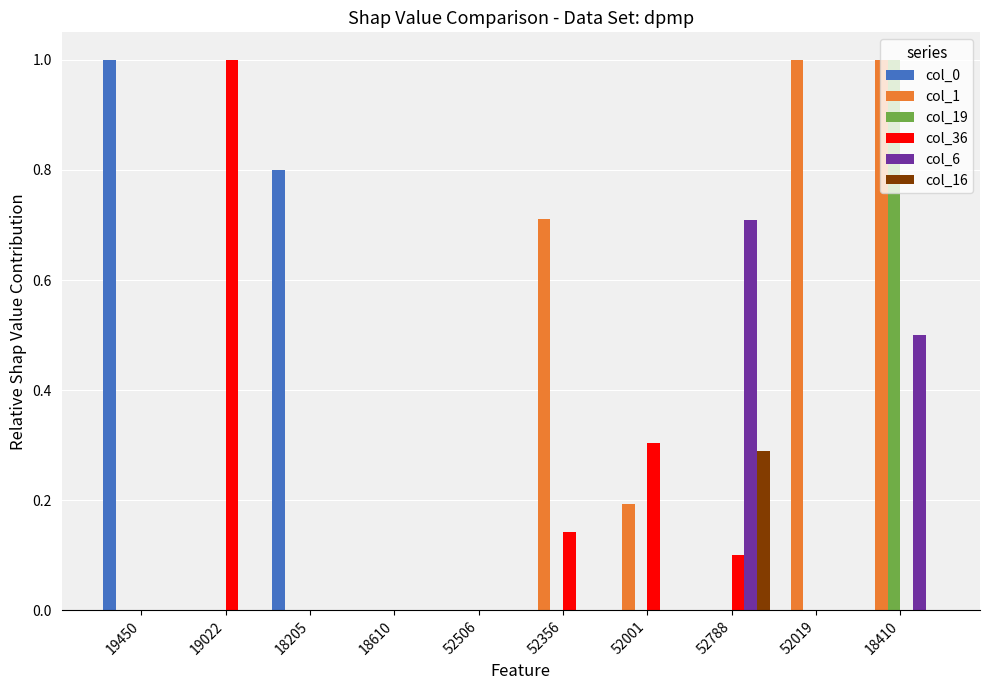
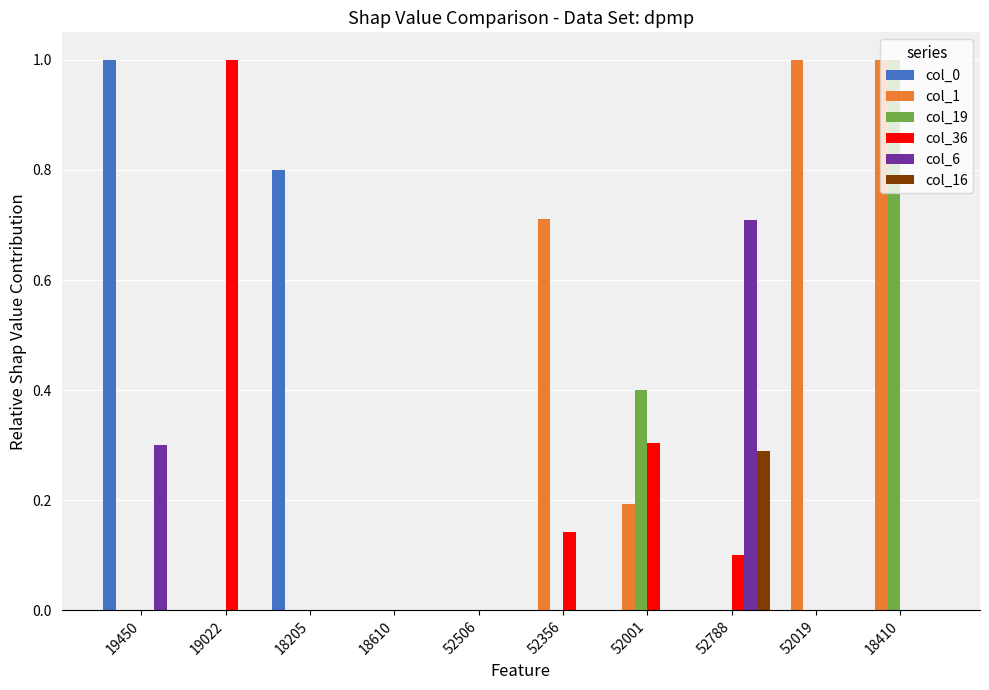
  {
    "col_0": {
      "19450": 1.0,
      "19022": 0.0,
      "18205": 0.8,
      "18610": 0.0,
      "52506": 0.0,
      "52356": 0.0,
      "52001": 0.0,
      "52788": 0.0,
      "52019": 0.0,
      "18410": 0.0
    },
    "col_1": {
      "19450": 0.0,
      "19022": 0.0,
      "18205": 0.0,
      "18610": 0.0,
      "52506": 0.0,
      "52356": 0.71,
      "52001": 0.19,
      "52788": 0.0,
      "52019": 1.0
    },
    "col_19": {
      "19450": 0.0,
      "19022": 0.0,
      "18205": 0.0,
      "18610": 0.0,
      "52506": 0.0,
      "52356": 0.0,
-     "52001": 0.0,
+     "52001": 0.4,
      "52788": 0.0,
      "52019": 0.0
    },
    "col_36": {
      "19450": 0.0,
      "19022": 1.0,
      "18205": 0.0,
      "18610": 0.0,
      "52506": 0.0,
      "52356": 0.14,
      "52001": 0.3,
      "52788": 0.1,
      "52019": 0.0,
      "18410": 0.0
    },
    "col_6": {
-     "19450": 0.0,
+     "19450": 0.3,
      "19022": 0.0,
      "18205": 0.0,
      "18610": 0.0,
      "52506": 0.0,
      "52356": 0.0,
      "52001": 0.0,
      "52788": 0.71,
      "52019": 0.0,
-     "18410": 0.5
+     "18410": 0.0
    },
    "col_16": {
      "19450": 0.0,
      "19022": 0.0,
      "18205": 0.0,
      "18610": 0.0,
      "52506": 0.0,
      "52356": 0.0,
      "52001": 0.0,
      "52788": 0.29,
      "52019": 0.0,
      "18410": 0.0
    }
  }
